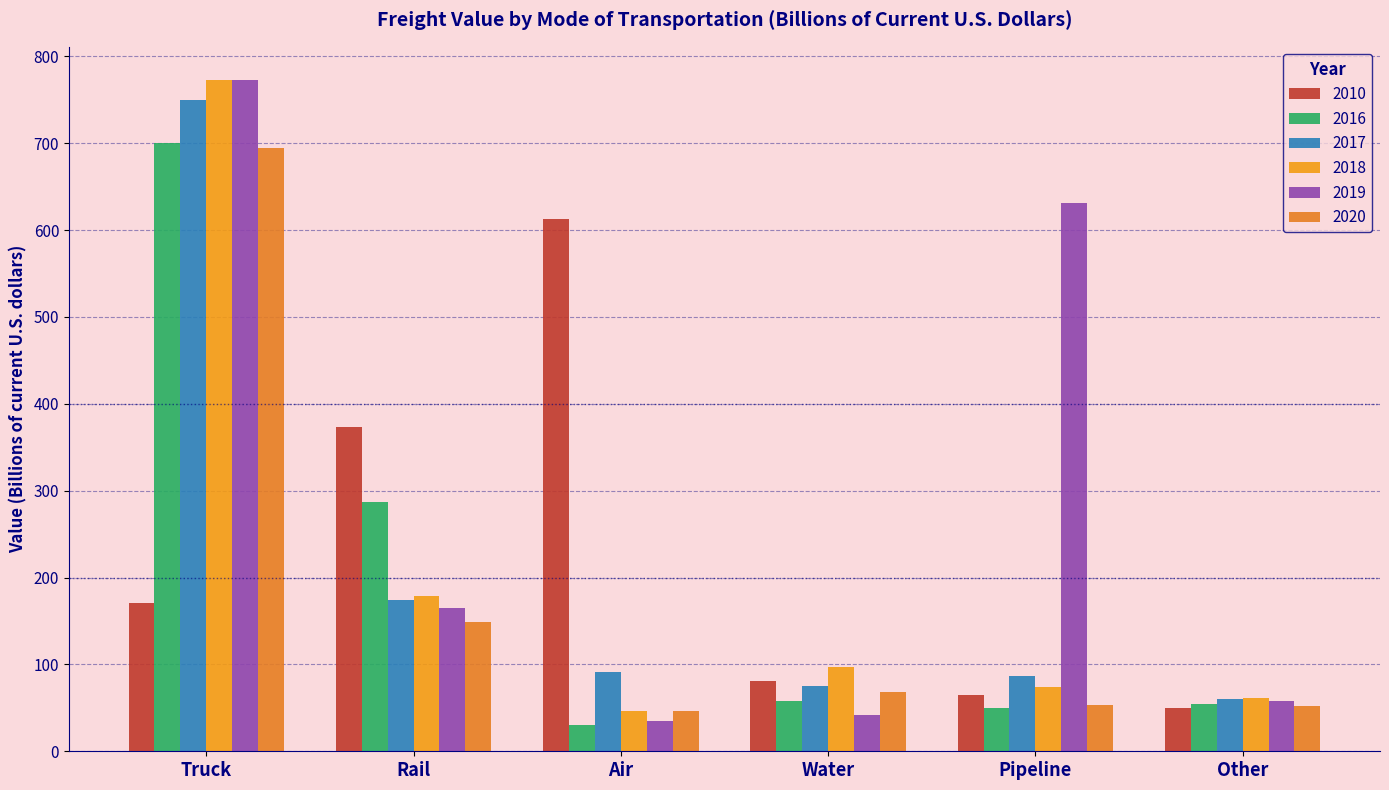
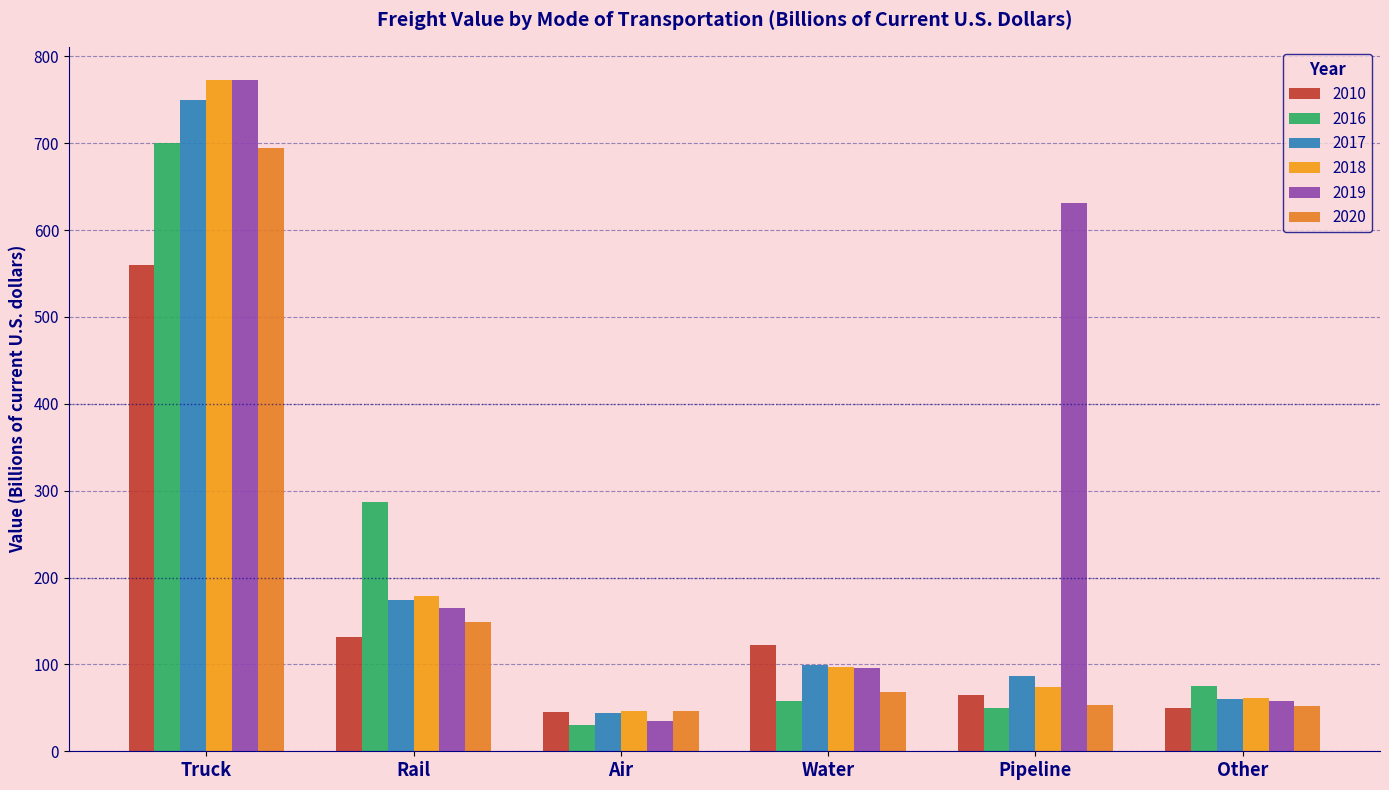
  {
    "2010": {
-     "Truck": 170,
-     "Rail": 370,
-     "Air": 610,
-     "Water": 80,
+     "Truck": 560,
+     "Rail": 130,
+     "Air": 50,
+     "Water": 120,
      "Pipeline": 60,
      "Other": 50
    },
    "2016": {
      "Truck": 700,
      "Rail": 290,
      "Air": 30,
      "Water": 60,
      "Pipeline": 50,
-     "Other": 50
+     "Other": 80
    },
    "2017": {
      "Truck": 750,
      "Rail": 170,
-     "Air": 90,
-     "Water": 80,
+     "Air": 40,
+     "Water": 100,
      "Pipeline": 90,
      "Other": 60
    },
    "2019": {
      "Truck": 770,
      "Rail": 160,
      "Air": 30,
-     "Water": 40,
+     "Water": 100,
      "Pipeline": 630,
      "Other": 60
    }
  }
